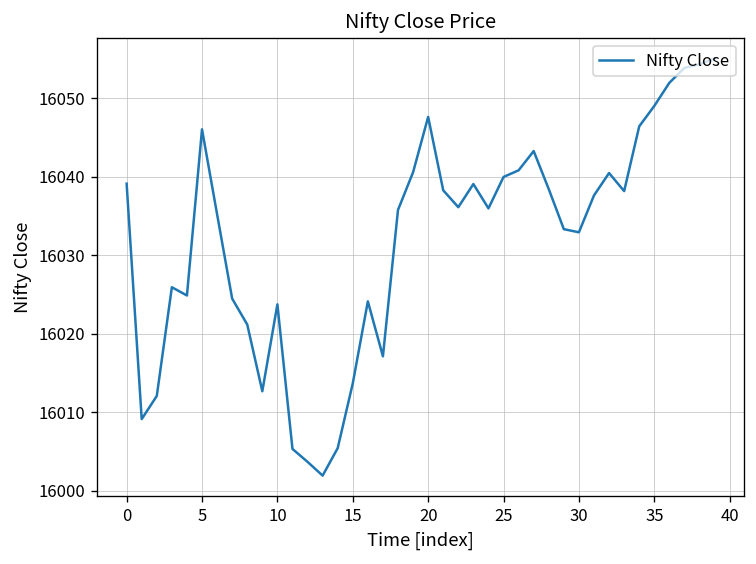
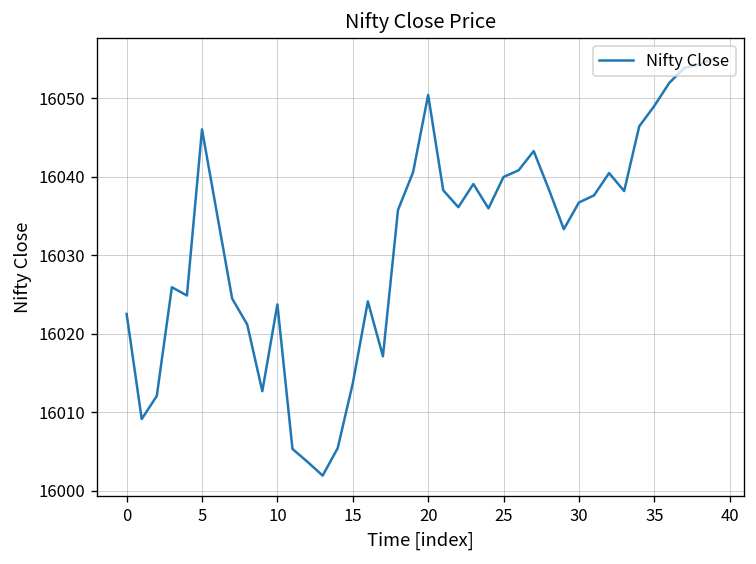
  {
-   "0": 16039,
+   "0": 16023,
    "5": 16046,
    "10": 16024,
    "15": 16014,
-   "20": 16048,
+   "20": 16050,
    "25": 16040,
-   "30": 16033,
+   "30": 16037,
    "35": 16049
  }
